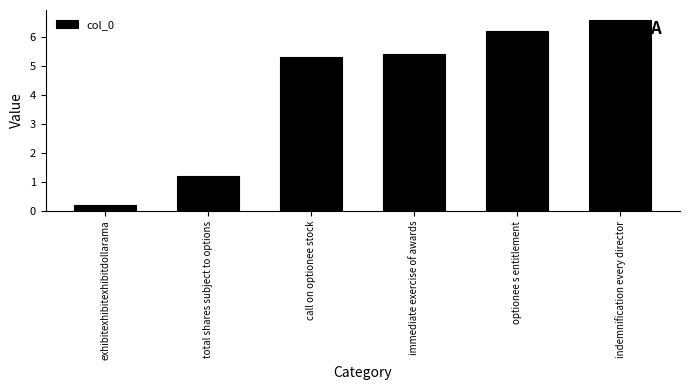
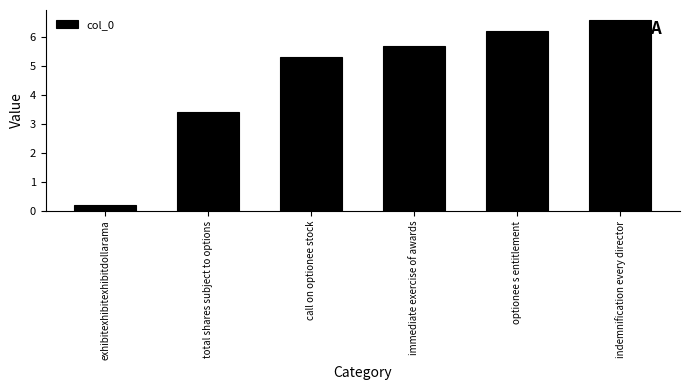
  {
    "exhibitexhibitexhibitdollarama": 0.2,
-   "total shares subject to options": 1.2,
+   "total shares subject to options": 3.4,
    "call on optionee stock": 5.3,
-   "immediate exercise of awards": 5.4,
+   "immediate exercise of awards": 5.7,
    "optionee s entitlement": 6.2,
    "indemnification every director": 6.6
  }
